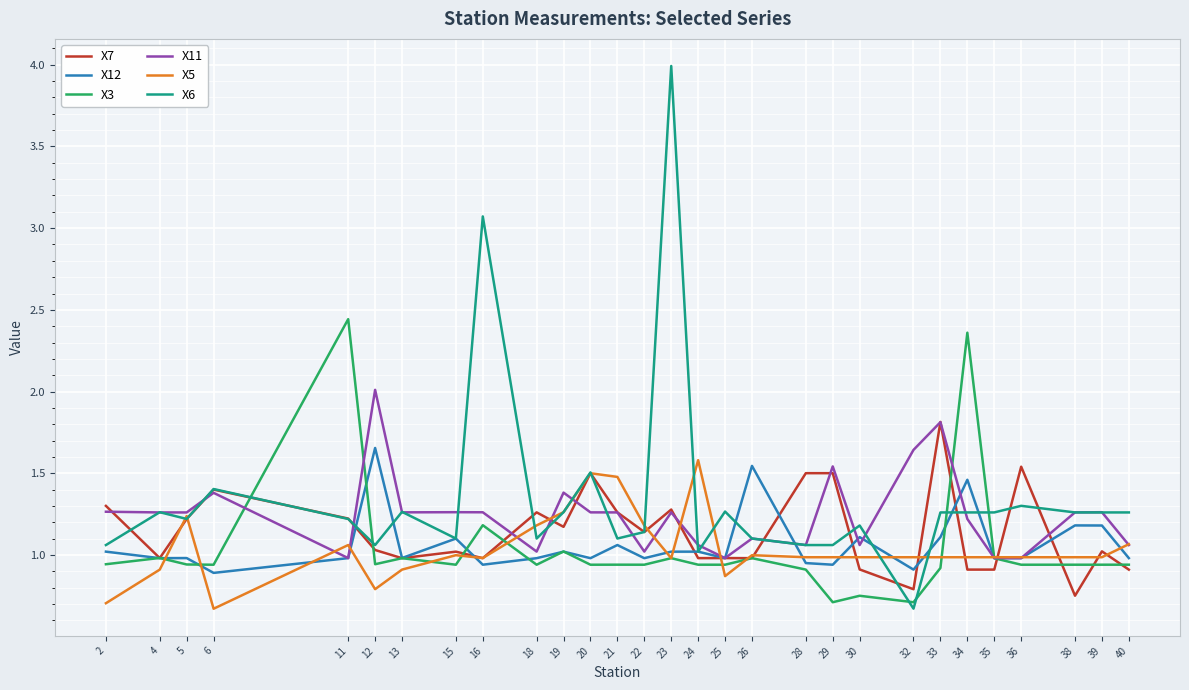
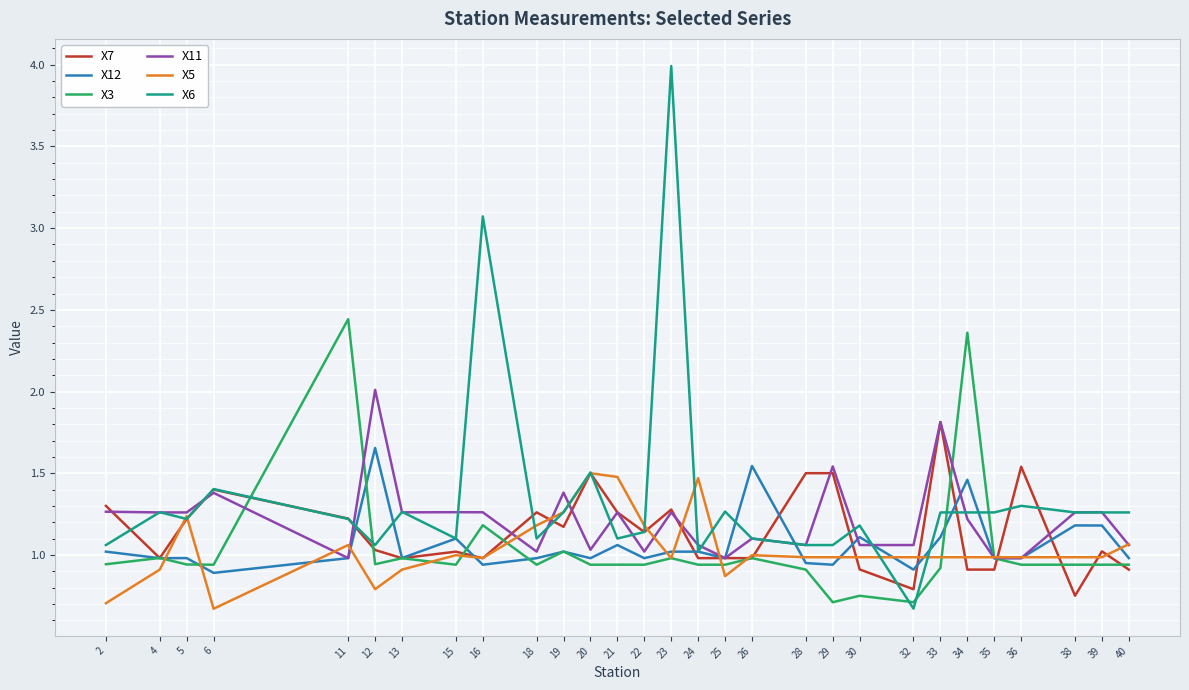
  {
    "X7": {
      "2": 1.30,
      "12": 1.03,
      "15": 1.02,
      "18": 1.26,
      "19": 1.17,
      "23": 1.28,
      "24": 0.98,
      "28": 1.50,
      "29": 1.50,
      "30": 0.91,
      "32": 0.79,
      "34": 0.91,
      "35": 0.91,
      "36": 1.54,
      "38": 0.75,
      "39": 1.02,
      "40": 0.91
    },
    "X12": {
      "2": 1.02,
      "5": 0.98,
      "6": 0.89,
      "12": 1.65,
      "16": 0.94,
      "18": 0.98,
      "20": 0.98,
      "21": 1.06,
      "22": 0.98,
      "23": 1.02,
      "26": 1.54,
      "28": 0.95,
      "29": 0.94,
      "30": 1.11,
      "32": 0.91,
      "33": 1.11,
      "34": 1.46,
      "38": 1.18,
      "39": 1.18,
      "40": 0.98
    },
    "X11": {
      "2": 1.26,
      "5": 1.26,
      "6": 1.38,
      "12": 2.01,
      "15": 1.26,
      "16": 1.26,
      "18": 1.02,
      "19": 1.38,
-     "20": 1.26,
+     "20": 1.03,
      "22": 1.02,
      "23": 1.26,
      "24": 1.06,
      "29": 1.54,
      "30": 1.06,
-     "32": 1.64,
+     "32": 1.06,
      "34": 1.22
    },
    "X5": {
      "2": 0.70,
      "4": 0.91,
      "5": 1.24,
      "6": 0.67,
      "11": 1.06,
      "12": 0.79,
      "13": 0.91,
      "15": 1.00,
      "18": 1.18,
      "21": 1.48,
      "22": 1.18,
-     "24": 1.58,
+     "24": 1.47,
      "25": 0.87,
      "26": 1.00,
      "28": 0.99,
      "29": 0.99,
      "30": 0.99,
      "32": 0.99,
      "33": 0.99,
      "34": 0.99,
      "38": 0.99,
      "39": 0.99
    }
  }
